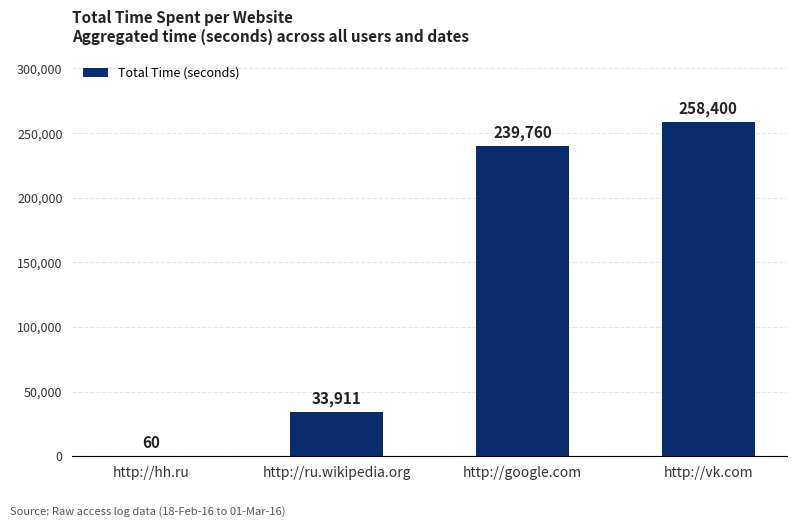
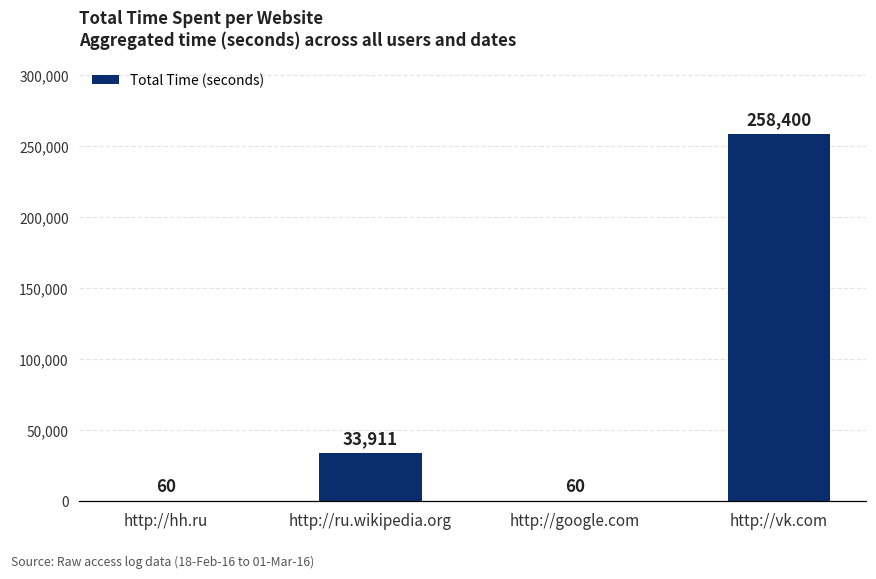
  {
    "http://hh.ru": "60",
    "http://ru.wikipedia.org": "33,911",
-   "http://google.com": "239,760",
+   "http://google.com": "60",
    "http://vk.com": "258,400"
  }
